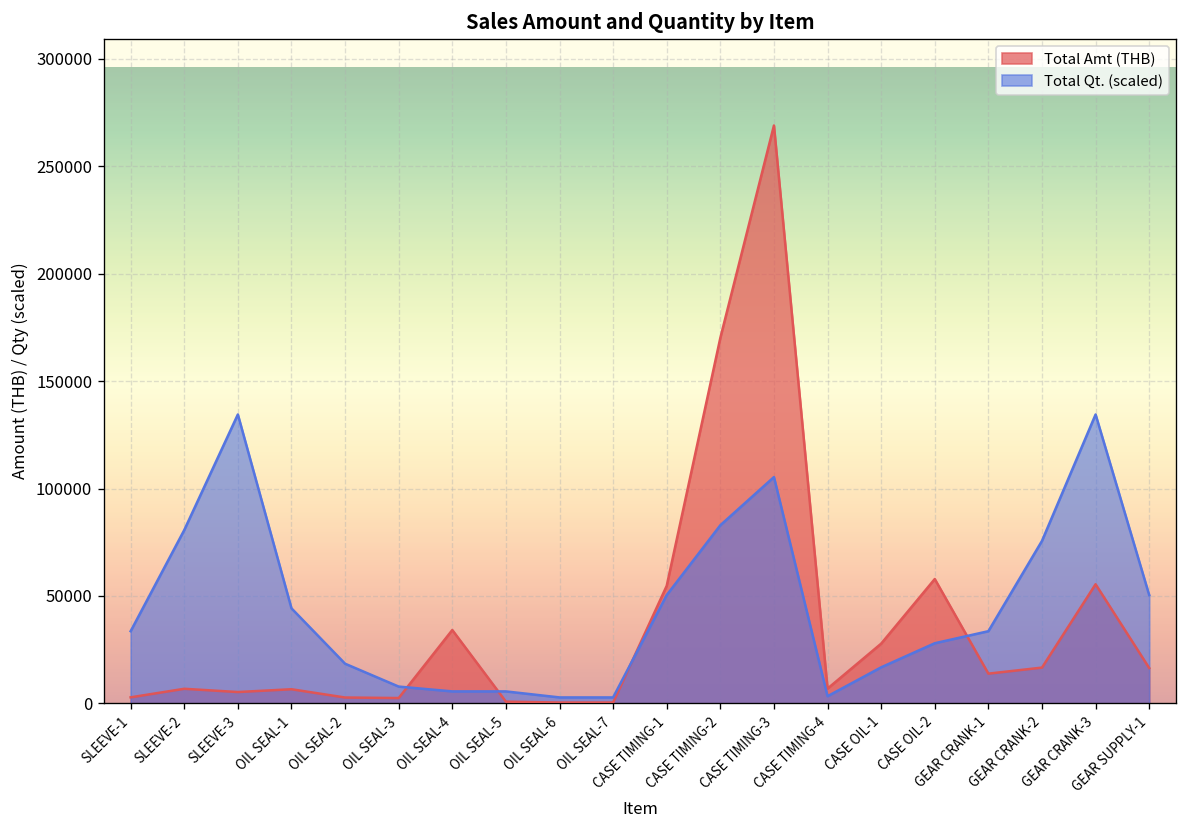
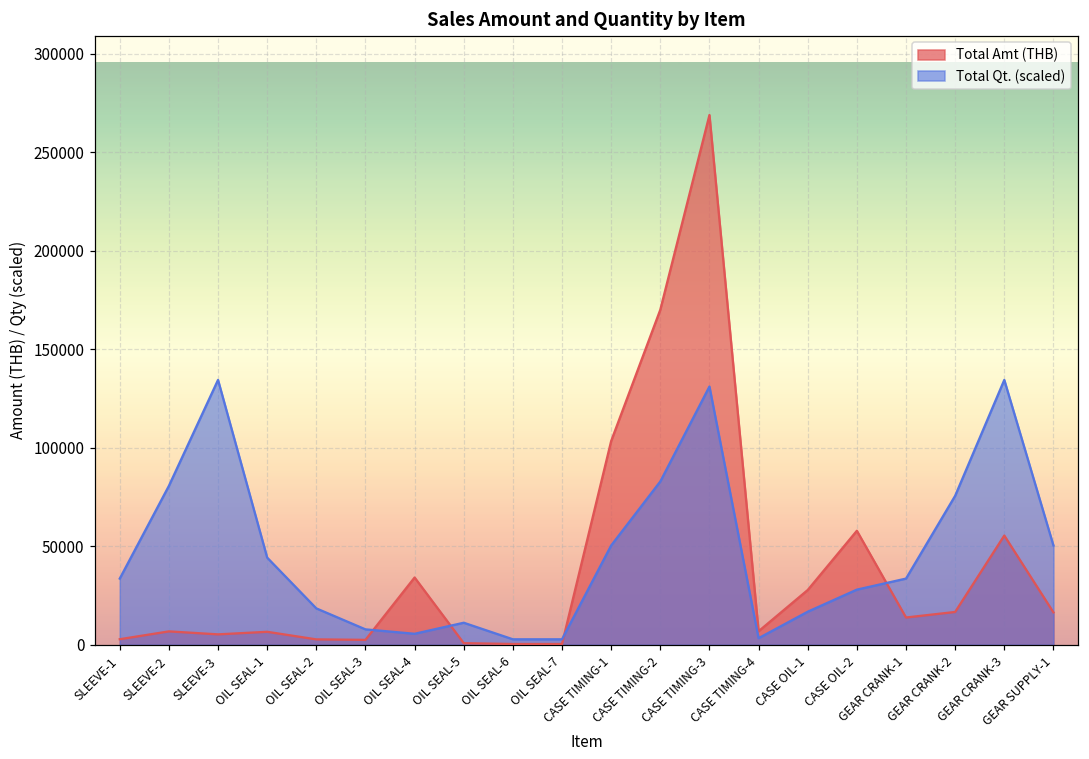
  {
    "Total Amt (THB)": {
      "SLEEVE-1": 3000,
      "SLEEVE-2": 7000,
      "SLEEVE-3": 5000,
      "OIL SEAL-1": 7000,
      "OIL SEAL-2": 3000,
      "OIL SEAL-3": 3000,
      "OIL SEAL-4": 34000,
      "OIL SEAL-5": 1000,
      "OIL SEAL-6": 0,
      "OIL SEAL-7": 0,
-     "CASE TIMING-1": 55000,
+     "CASE TIMING-1": 103000,
      "CASE TIMING-2": 170000,
      "CASE TIMING-3": 269000,
      "CASE TIMING-4": 7000,
      "CASE OIL-1": 28000,
      "CASE OIL-2": 58000,
      "GEAR CRANK-1": 14000,
      "GEAR CRANK-2": 17000,
      "GEAR CRANK-3": 55000,
      "GEAR SUPPLY-1": 16000
    },
    "Total Qt. (scaled)": {
      "SLEEVE-1": 34000,
      "SLEEVE-2": 81000,
      "SLEEVE-3": 134000,
      "OIL SEAL-1": 44000,
      "OIL SEAL-2": 18000,
      "OIL SEAL-3": 8000,
      "OIL SEAL-4": 6000,
-     "OIL SEAL-5": 6000,
+     "OIL SEAL-5": 11000,
      "OIL SEAL-6": 3000,
      "OIL SEAL-7": 3000,
      "CASE TIMING-1": 50000,
      "CASE TIMING-2": 83000,
-     "CASE TIMING-3": 105000,
+     "CASE TIMING-3": 131000,
      "CASE TIMING-4": 3000,
      "CASE OIL-1": 17000,
      "CASE OIL-2": 28000,
      "GEAR CRANK-1": 34000,
      "GEAR CRANK-2": 76000,
      "GEAR CRANK-3": 134000,
      "GEAR SUPPLY-1": 50000
    }
  }
